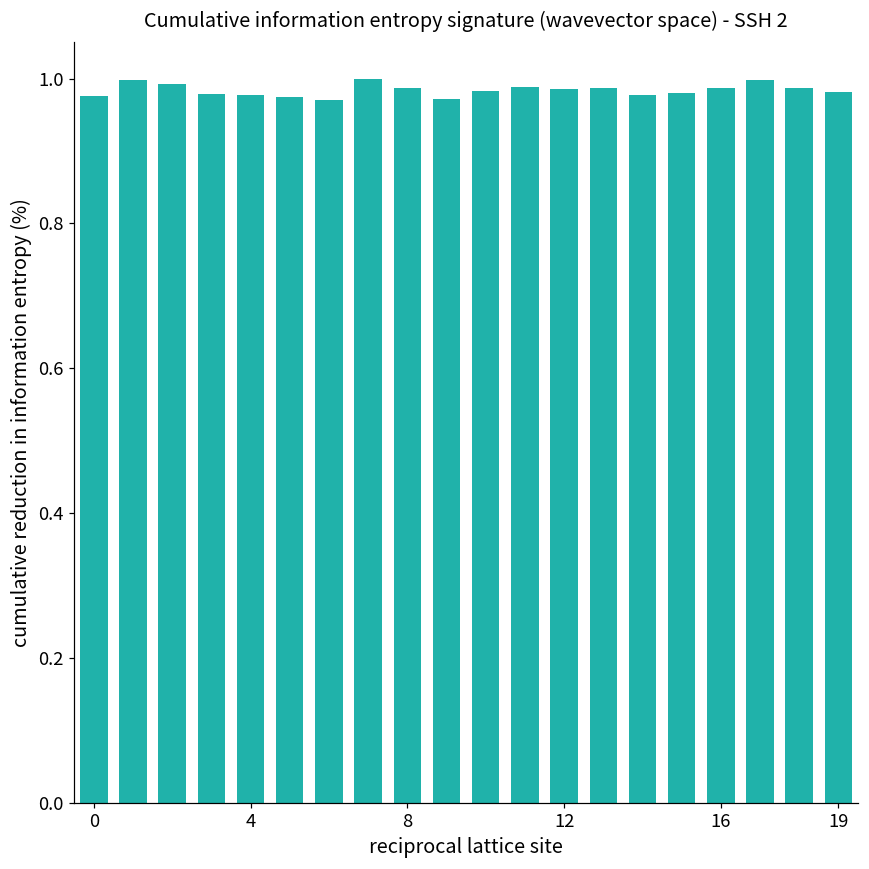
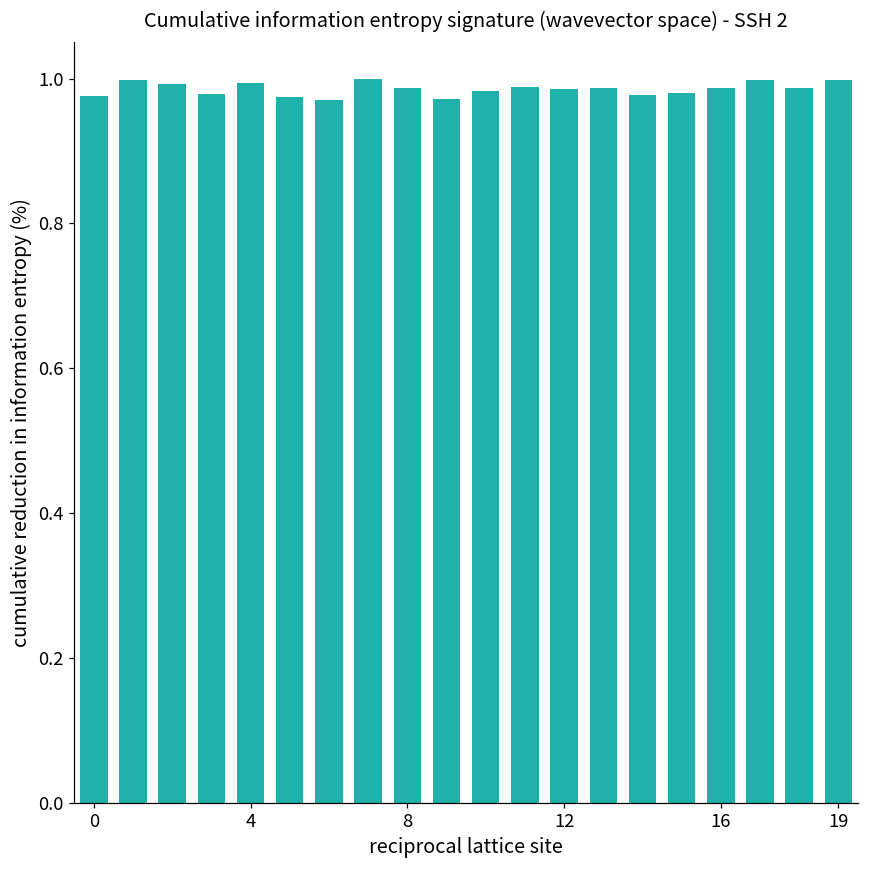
  {
-   "4": 0.98,
+   "4": 0.99,
    "8": 0.99,
    "12": 0.99,
    "16": 0.99,
-   "19": 0.98
+   "19": 1.00
  }
